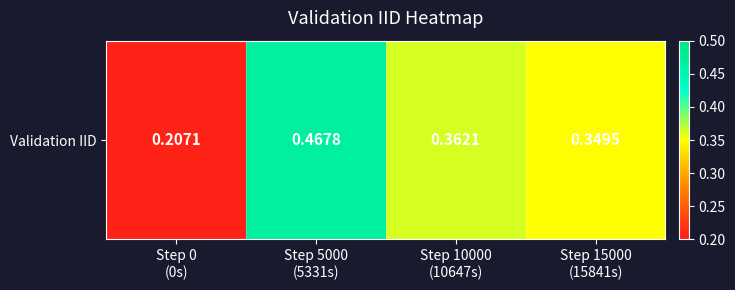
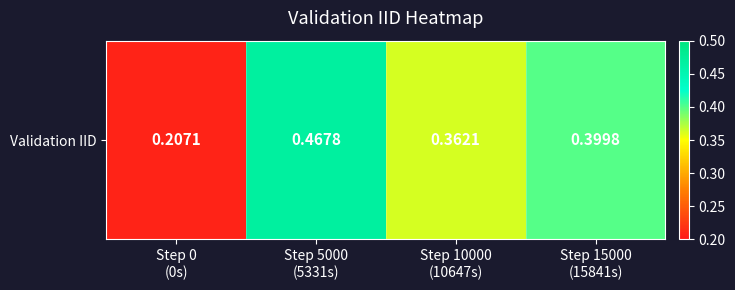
  {
    "Validation IID": {
      "Step 0 (0s)": 0.2071,
      "Step 5000 (5331s)": 0.4678,
      "Step 10000 (10647s)": 0.3621,
-     "Step 15000 (15841s)": 0.3495
+     "Step 15000 (15841s)": 0.3998
    }
  }
